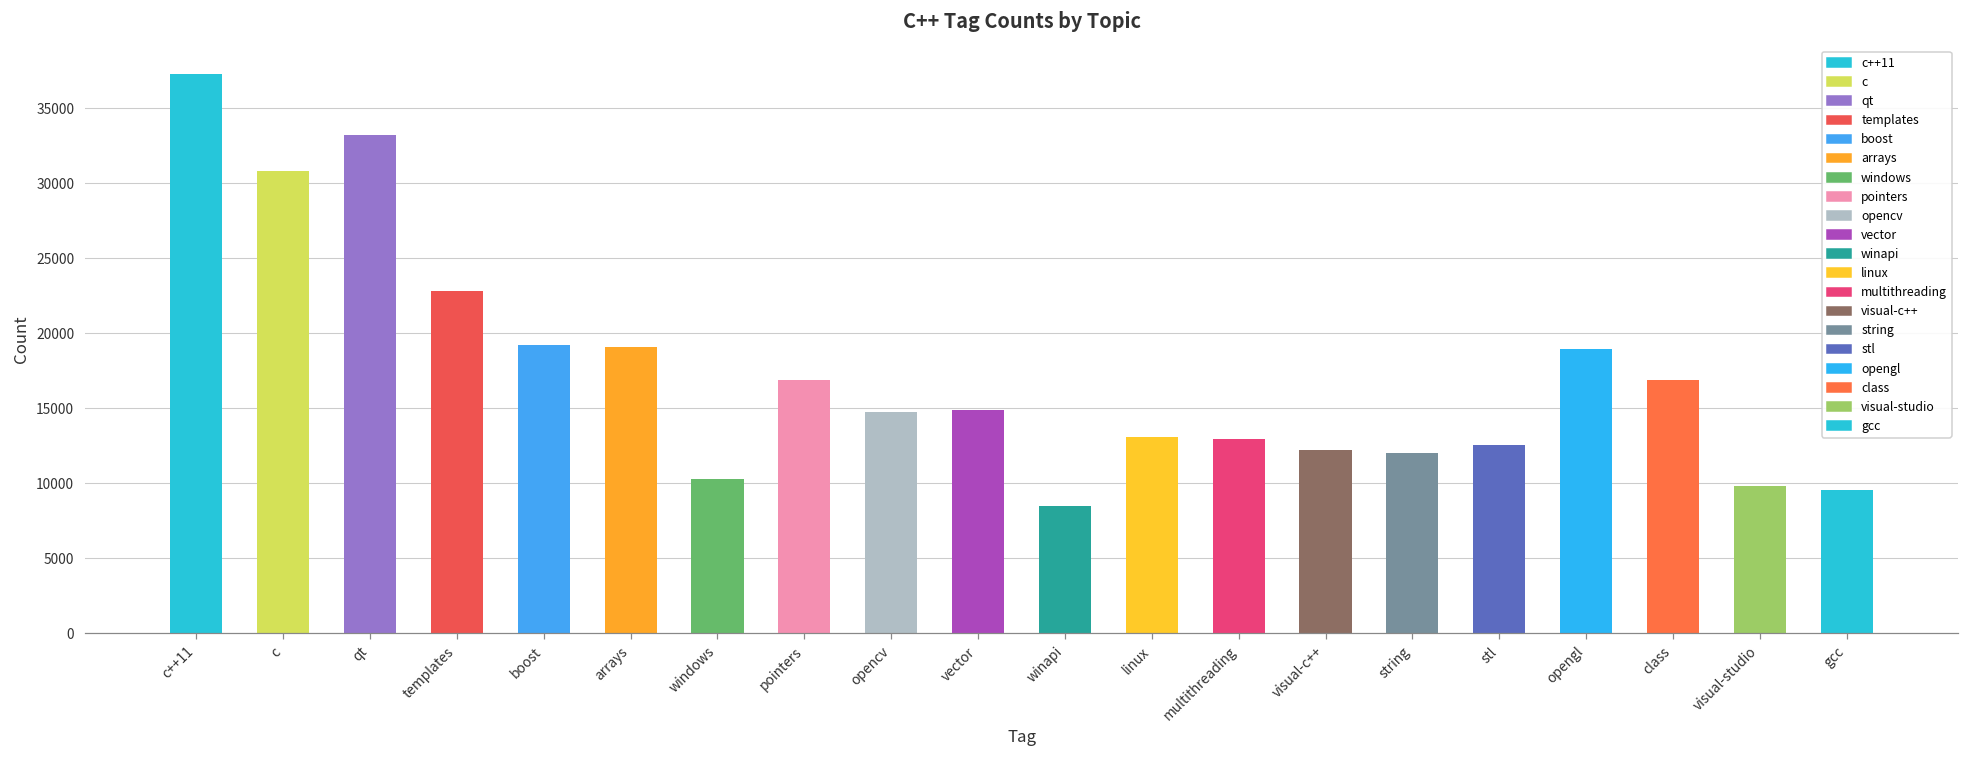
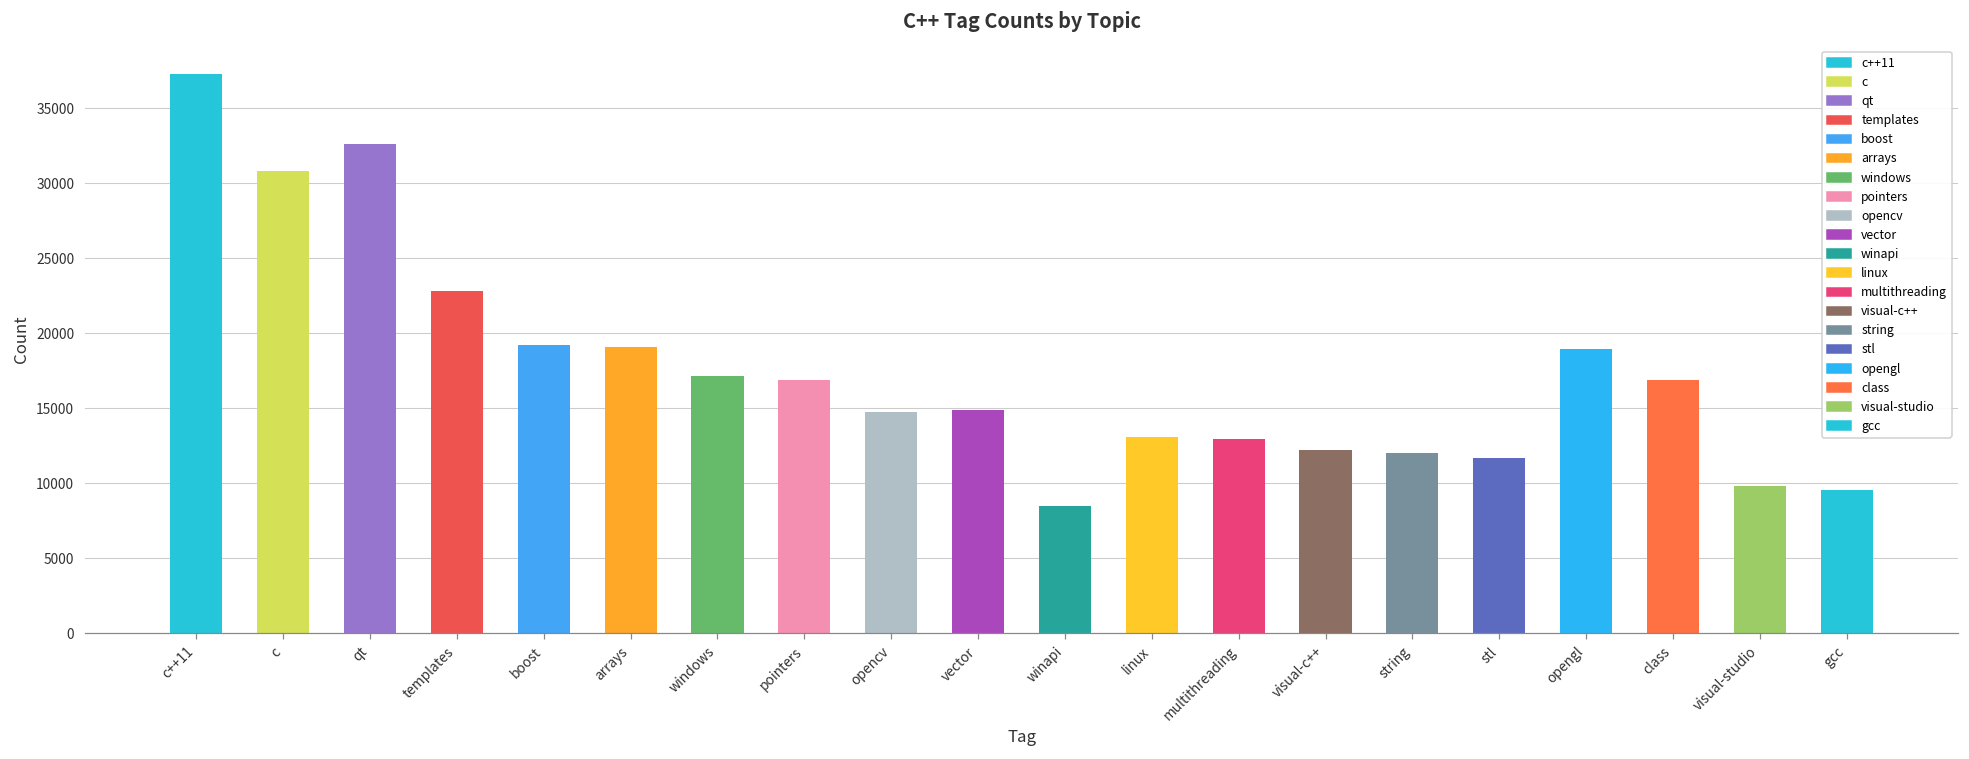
  {
    "c++11": 37300,
    "c": 30800,
-   "qt": 33200,
+   "qt": 32600,
    "templates": 22800,
    "boost": 19200,
    "arrays": 19100,
-   "windows": 10300,
+   "windows": 17200,
    "pointers": 16900,
    "opencv": 14800,
    "vector": 14900,
    "winapi": 8500,
    "linux": 13100,
    "multithreading": 13000,
    "visual-c++": 12300,
    "string": 12000,
-   "stl": 12500,
+   "stl": 11700,
    "opengl": 19000,
    "class": 16900,
    "visual-studio": 9800,
    "gcc": 9600
  }
